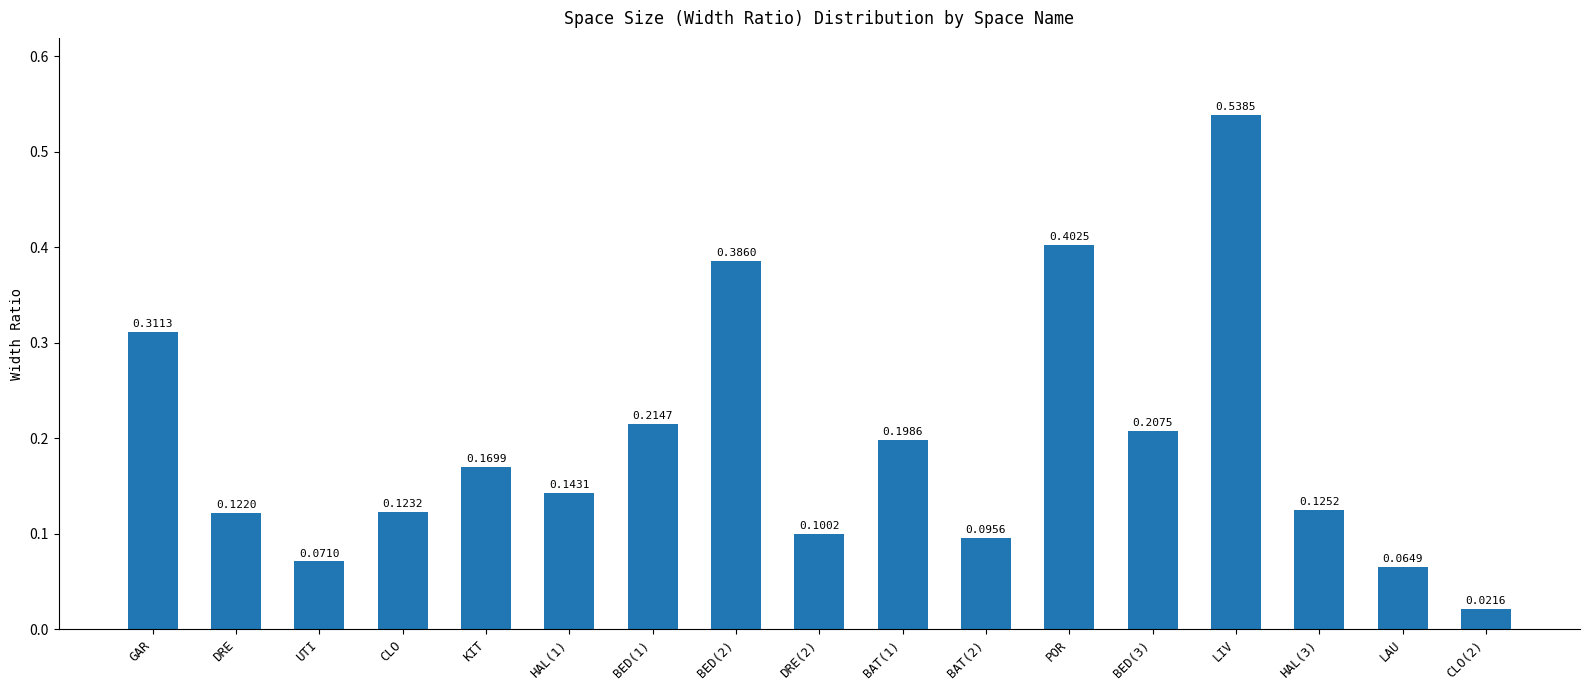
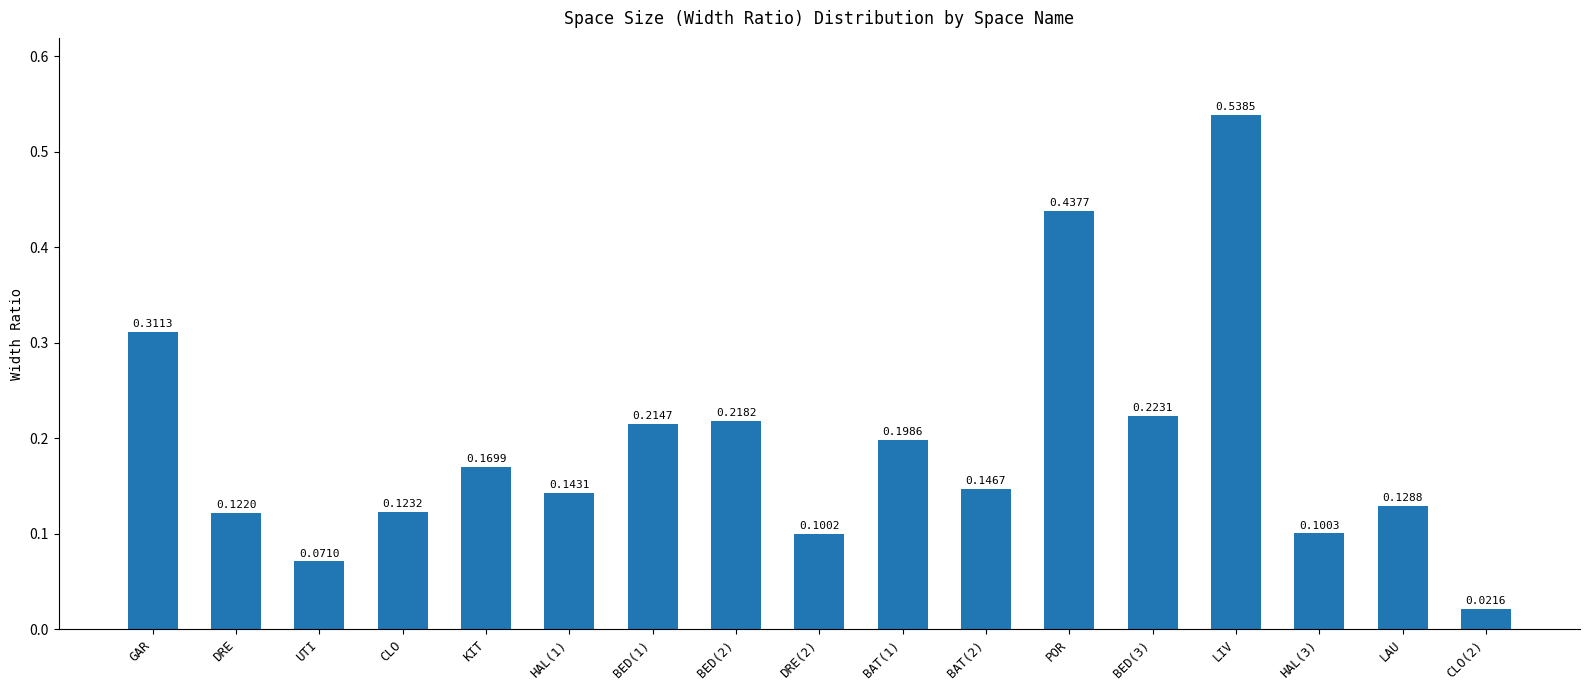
  {
    "GAR": 0.3113,
    "DRE": 0.1220,
    "UTI": 0.0710,
    "CLO": 0.1232,
    "KIT": 0.1699,
    "HAL(1)": 0.1431,
    "BED(1)": 0.2147,
-   "BED(2)": 0.3860,
+   "BED(2)": 0.2182,
    "DRE(2)": 0.1002,
    "BAT(1)": 0.1986,
-   "BAT(2)": 0.0956,
-   "POR": 0.4025,
-   "BED(3)": 0.2075,
+   "BAT(2)": 0.1467,
+   "POR": 0.4377,
+   "BED(3)": 0.2231,
    "LIV": 0.5385,
-   "HAL(3)": 0.1252,
-   "LAU": 0.0649,
+   "HAL(3)": 0.1003,
+   "LAU": 0.1288,
    "CLO(2)": 0.0216
  }
